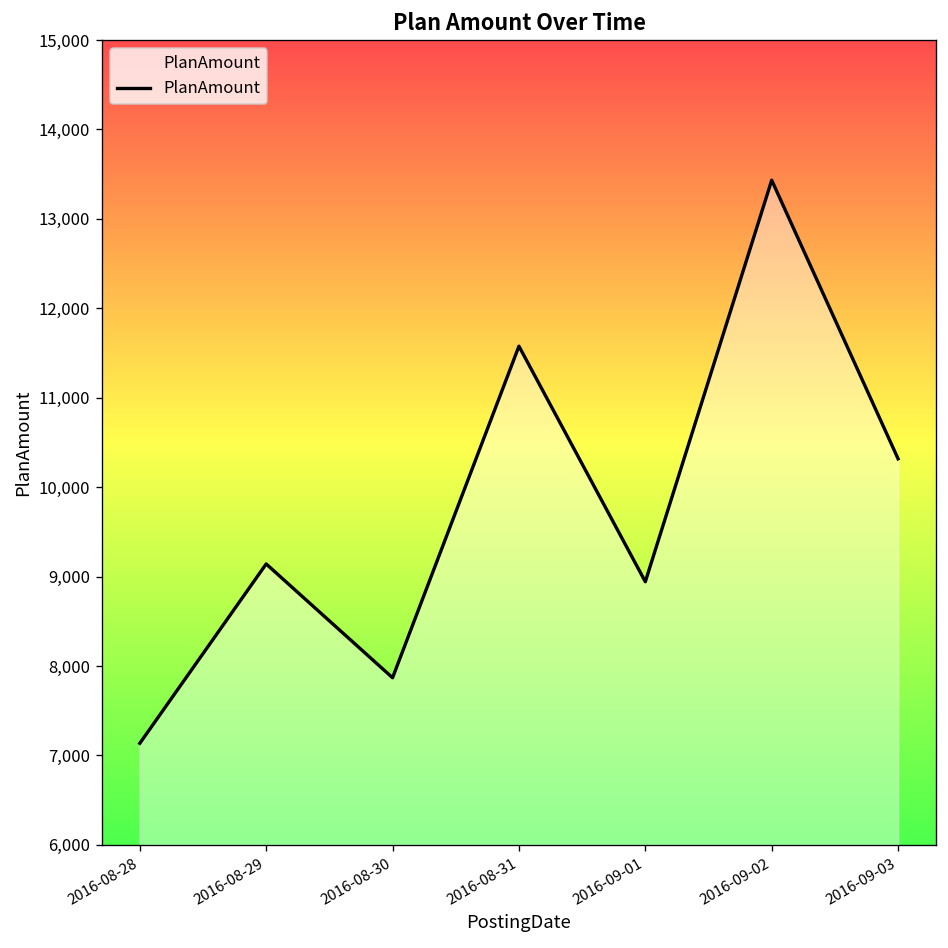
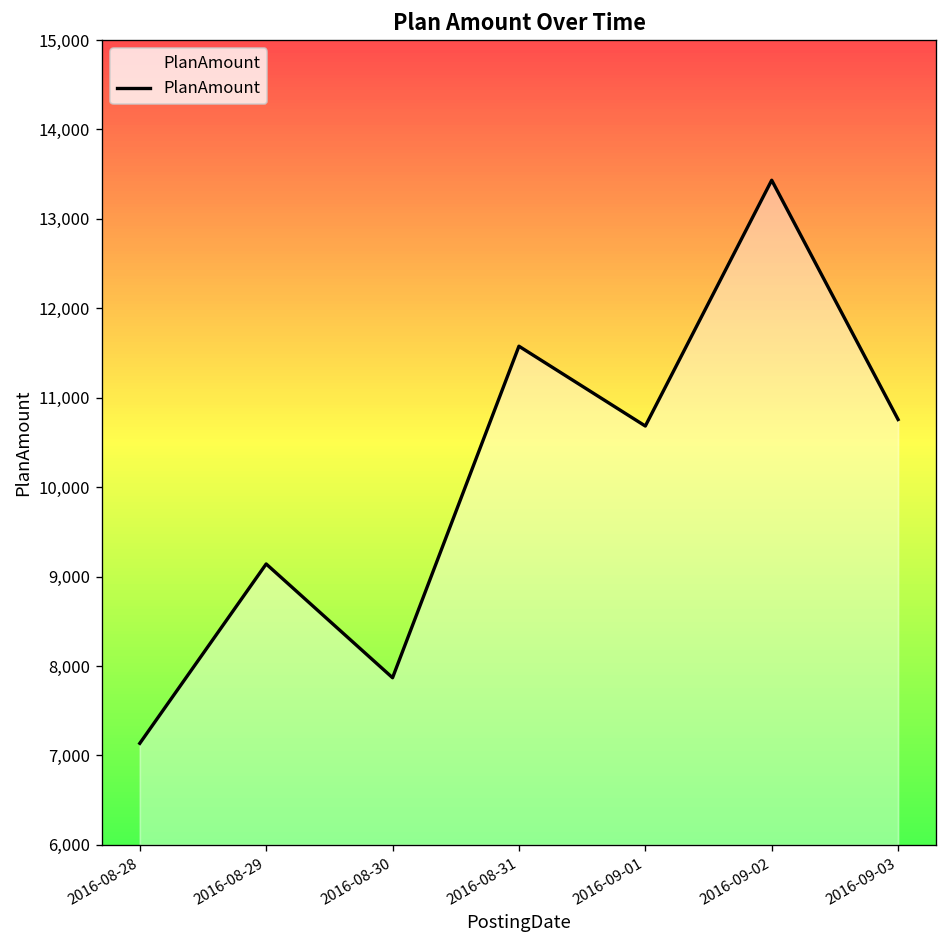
  {
    "2016-08-28": "7,100",
    "2016-08-29": "9,100",
    "2016-08-30": "7,900",
    "2016-08-31": "11,600",
-   "2016-09-01": "8,900",
+   "2016-09-01": "10,700",
    "2016-09-02": "13,400",
-   "2016-09-03": "10,300"
+   "2016-09-03": "10,800"
  }
